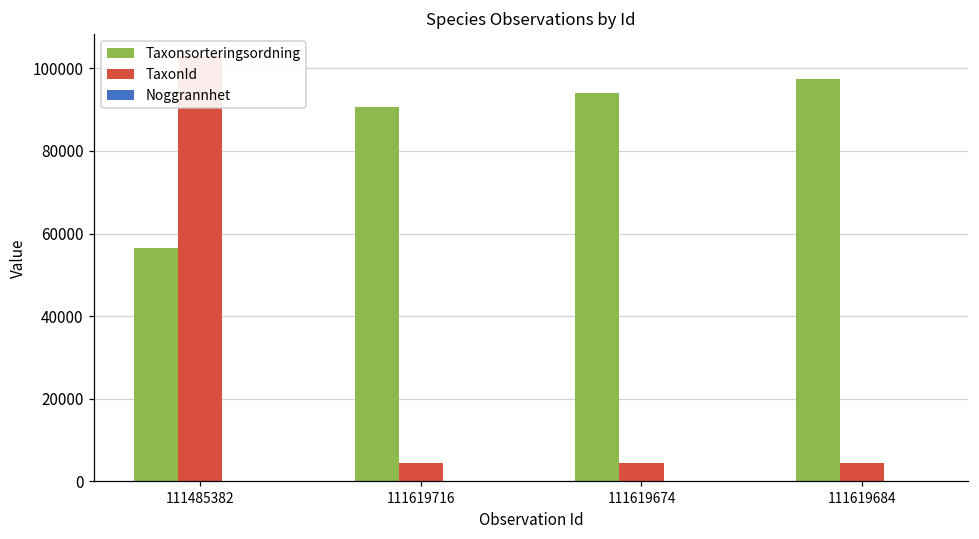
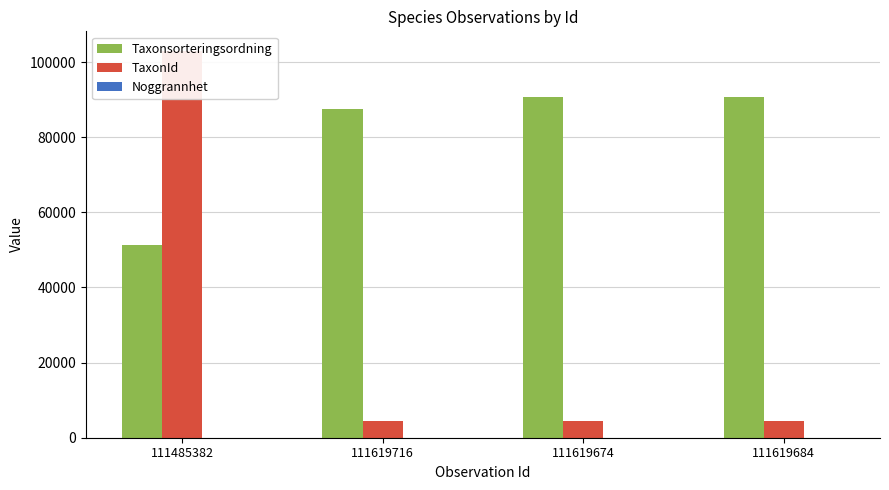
  {
    "Taxonsorteringsordning": {
-     "111485382": 57000,
-     "111619716": 91000,
-     "111619674": 94000,
-     "111619684": 97000
+     "111485382": 51000,
+     "111619716": 88000,
+     "111619674": 91000,
+     "111619684": 91000
    },
    "TaxonId": {
      "111619716": 4000,
      "111619674": 4000,
      "111619684": 4000
    }
  }
